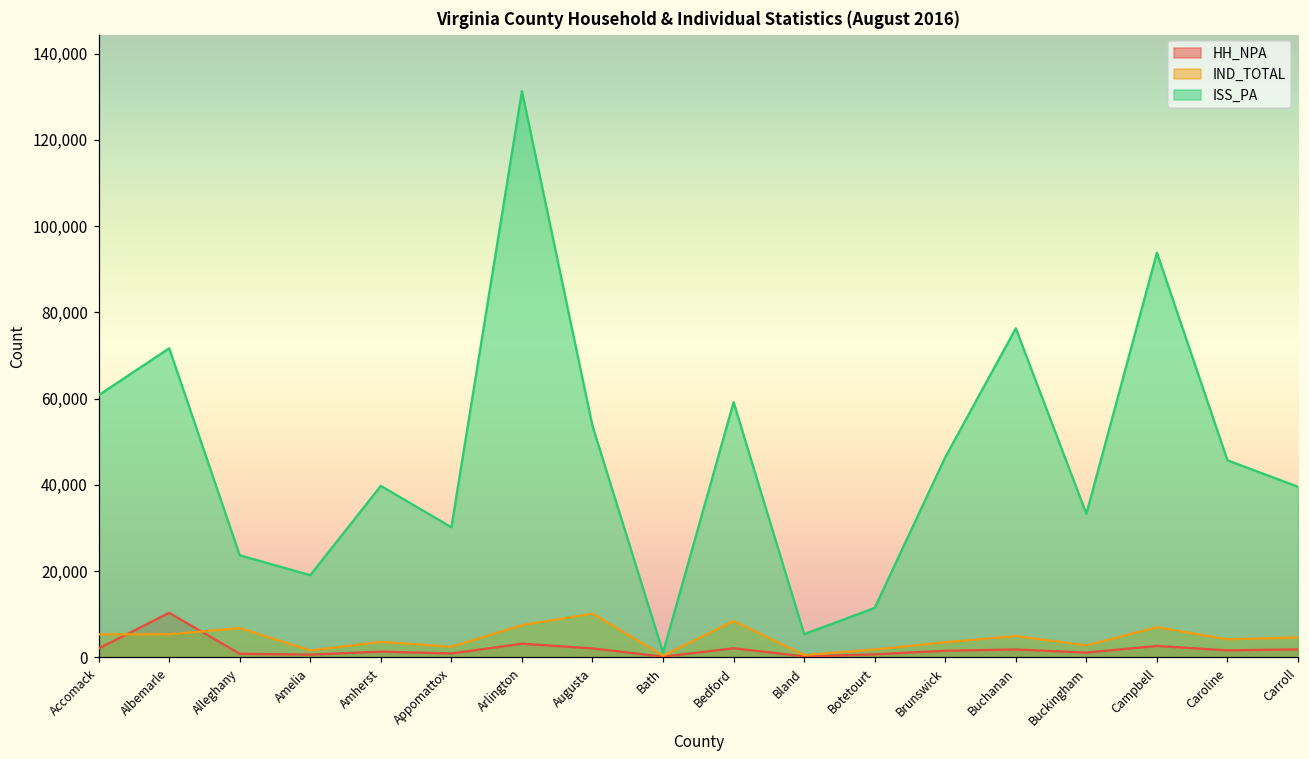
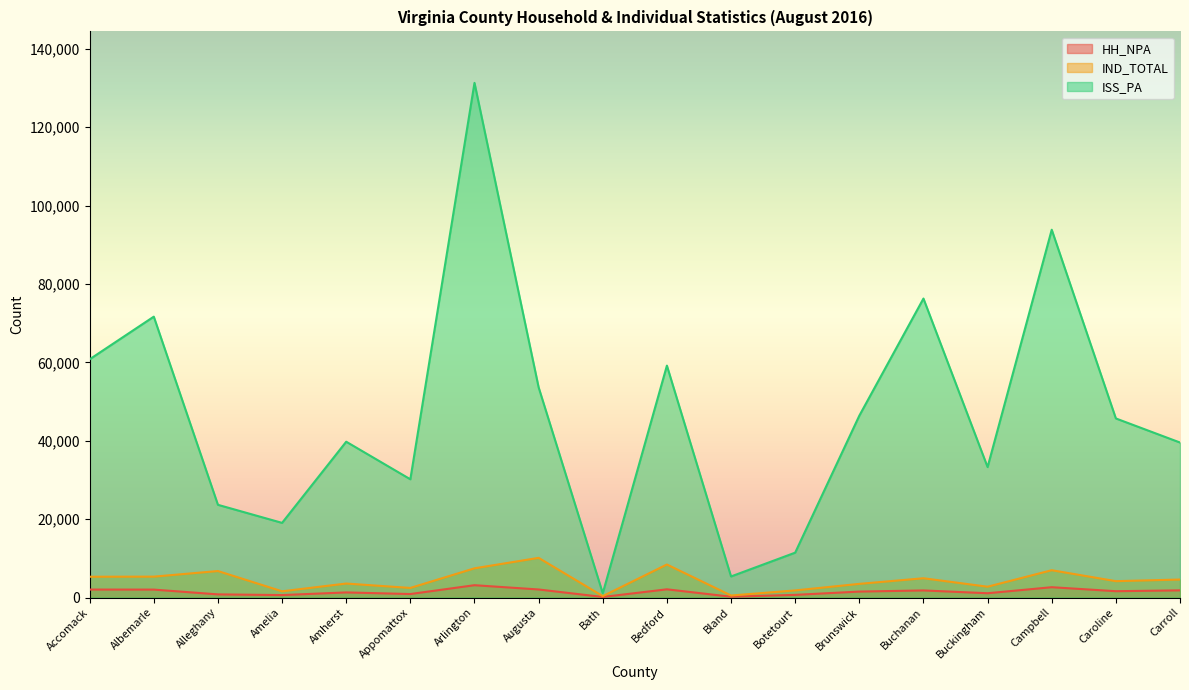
  {
    "HH_NPA": {
      "Accomack": "2,000",
-     "Albemarle": "10,000",
+     "Albemarle": "2,000",
      "Alleghany": "1,000",
      "Amelia": "1,000",
      "Amherst": "1,000",
      "Appomattox": "1,000",
      "Arlington": "3,000",
      "Augusta": "2,000",
      "Bedford": "2,000",
      "Botetourt": "1,000",
      "Brunswick": "2,000",
      "Buchanan": "2,000",
      "Buckingham": "1,000",
      "Campbell": "3,000",
      "Caroline": "2,000",
      "Carroll": "2,000"
    },
    "IND_TOTAL": {
      "Accomack": "5,000",
      "Albemarle": "5,000",
      "Alleghany": "7,000",
      "Amelia": "2,000",
      "Amherst": "4,000",
      "Appomattox": "2,000",
      "Arlington": "7,000",
      "Augusta": "10,000",
      "Bedford": "8,000",
      "Botetourt": "2,000",
      "Brunswick": "3,000",
      "Buchanan": "5,000",
      "Buckingham": "3,000",
      "Campbell": "7,000",
      "Caroline": "4,000",
      "Carroll": "5,000"
    },
    "ISS_PA": {
      "Accomack": "61,000",
      "Albemarle": "72,000",
      "Alleghany": "24,000",
      "Amelia": "19,000",
      "Amherst": "40,000",
      "Appomattox": "30,000",
      "Arlington": "131,000",
      "Augusta": "54,000",
      "Bath": "1,000",
      "Bedford": "59,000",
      "Bland": "5,000",
      "Botetourt": "11,000",
      "Brunswick": "46,000",
      "Buchanan": "76,000",
      "Buckingham": "33,000",
      "Campbell": "94,000",
      "Caroline": "46,000",
      "Carroll": "40,000"
    }
  }
